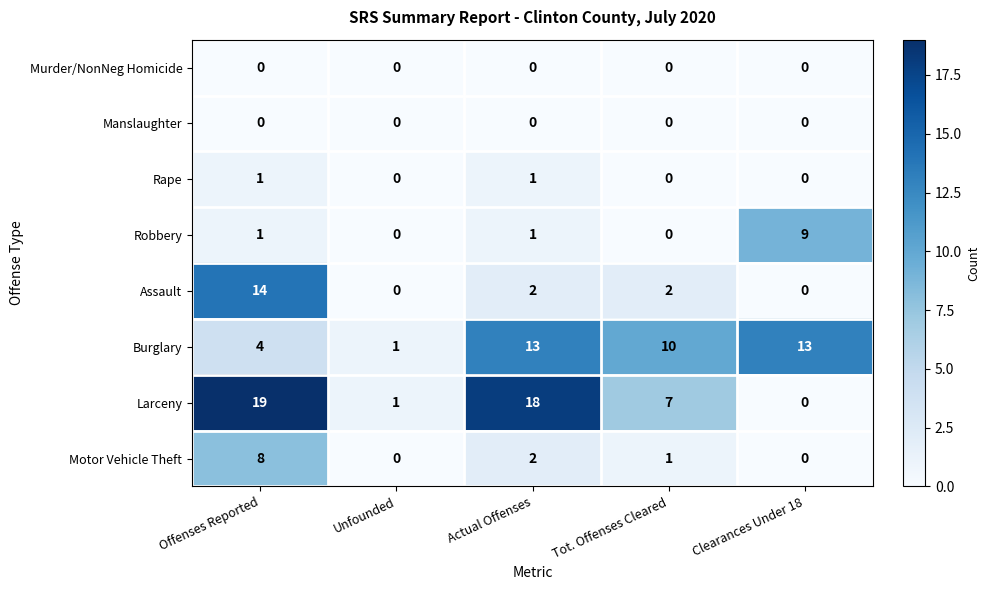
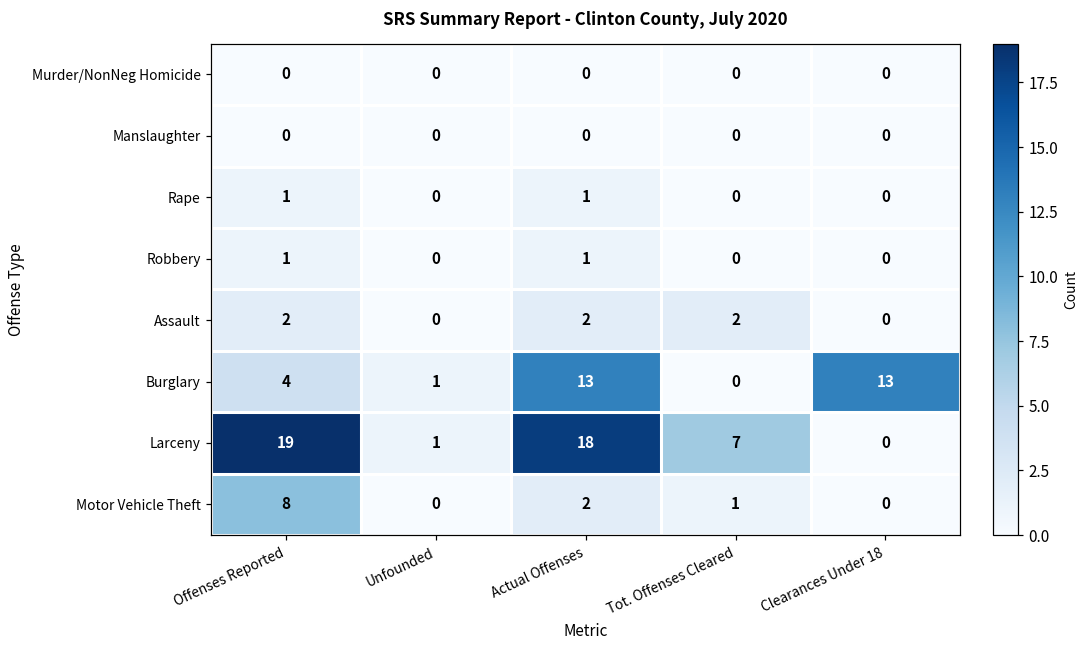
  {
    "Murder/NonNeg Homicide": {
      "Offenses Reported": 0,
      "Unfounded": 0,
      "Actual Offenses": 0,
      "Tot. Offenses Cleared": 0,
      "Clearances Under 18": 0
    },
    "Manslaughter": {
      "Offenses Reported": 0,
      "Unfounded": 0,
      "Actual Offenses": 0,
      "Tot. Offenses Cleared": 0,
      "Clearances Under 18": 0
    },
    "Rape": {
      "Offenses Reported": 1,
      "Unfounded": 0,
      "Actual Offenses": 1,
      "Tot. Offenses Cleared": 0,
      "Clearances Under 18": 0
    },
    "Robbery": {
      "Offenses Reported": 1,
      "Unfounded": 0,
      "Actual Offenses": 1,
      "Tot. Offenses Cleared": 0,
-     "Clearances Under 18": 9
+     "Clearances Under 18": 0
    },
    "Assault": {
-     "Offenses Reported": 14,
+     "Offenses Reported": 2,
      "Unfounded": 0,
      "Actual Offenses": 2,
      "Tot. Offenses Cleared": 2,
      "Clearances Under 18": 0
    },
    "Burglary": {
      "Offenses Reported": 4,
      "Unfounded": 1,
      "Actual Offenses": 13,
-     "Tot. Offenses Cleared": 10,
+     "Tot. Offenses Cleared": 0,
      "Clearances Under 18": 13
    },
    "Larceny": {
      "Offenses Reported": 19,
      "Unfounded": 1,
      "Actual Offenses": 18,
      "Tot. Offenses Cleared": 7,
      "Clearances Under 18": 0
    },
    "Motor Vehicle Theft": {
      "Offenses Reported": 8,
      "Unfounded": 0,
      "Actual Offenses": 2,
      "Tot. Offenses Cleared": 1,
      "Clearances Under 18": 0
    }
  }
